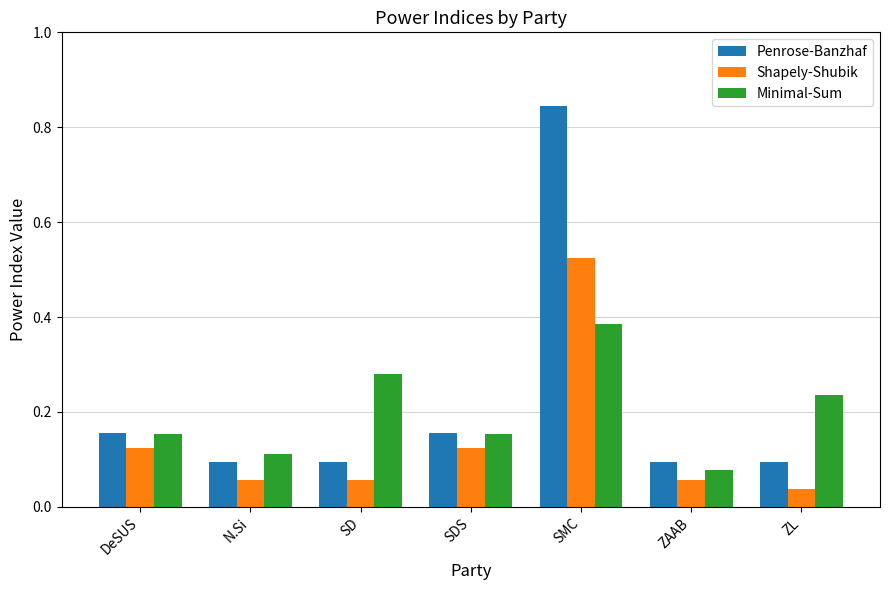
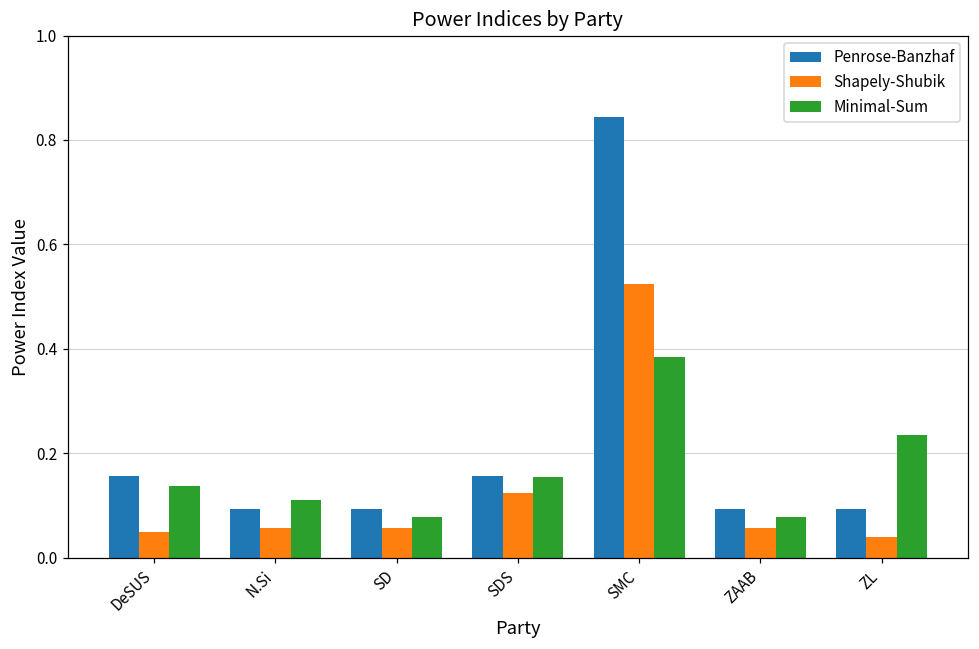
  {
    "Penrose-Banzhaf": {
      "DeSUS": 0.16,
      "N.Si": 0.09,
      "SD": 0.09,
      "SDS": 0.16,
      "SMC": 0.84,
      "ZAAB": 0.09,
      "ZL": 0.09
    },
    "Shapely-Shubik": {
-     "DeSUS": 0.12,
+     "DeSUS": 0.05,
      "N.Si": 0.06,
      "SD": 0.06,
      "SDS": 0.12,
      "SMC": 0.52,
      "ZAAB": 0.06,
      "ZL": 0.04
    },
    "Minimal-Sum": {
-     "DeSUS": 0.15,
+     "DeSUS": 0.14,
      "N.Si": 0.11,
-     "SD": 0.28,
+     "SD": 0.08,
      "SDS": 0.15,
      "SMC": 0.38,
      "ZAAB": 0.08,
      "ZL": 0.24
    }
  }
